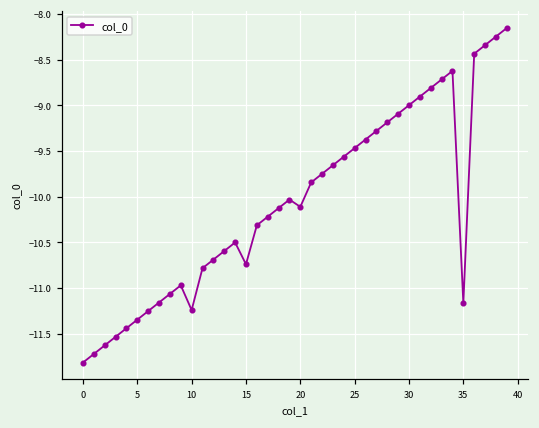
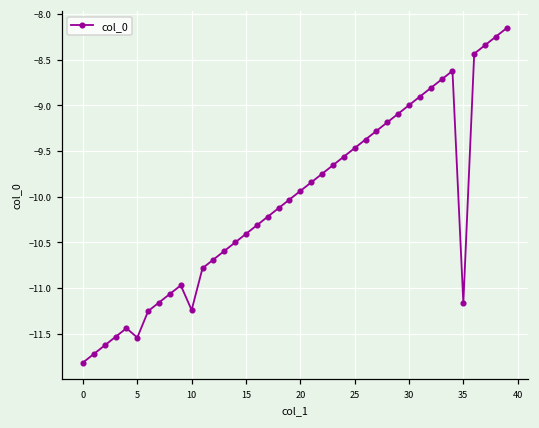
  {
    "0": -11.8,
-   "5": -11.3,
+   "5": -11.5,
    "10": -11.2,
-   "15": -10.7,
-   "20": -10.1,
+   "15": -10.4,
+   "20": -9.9,
    "25": -9.5,
    "30": -9.0,
    "35": -11.2
  }
